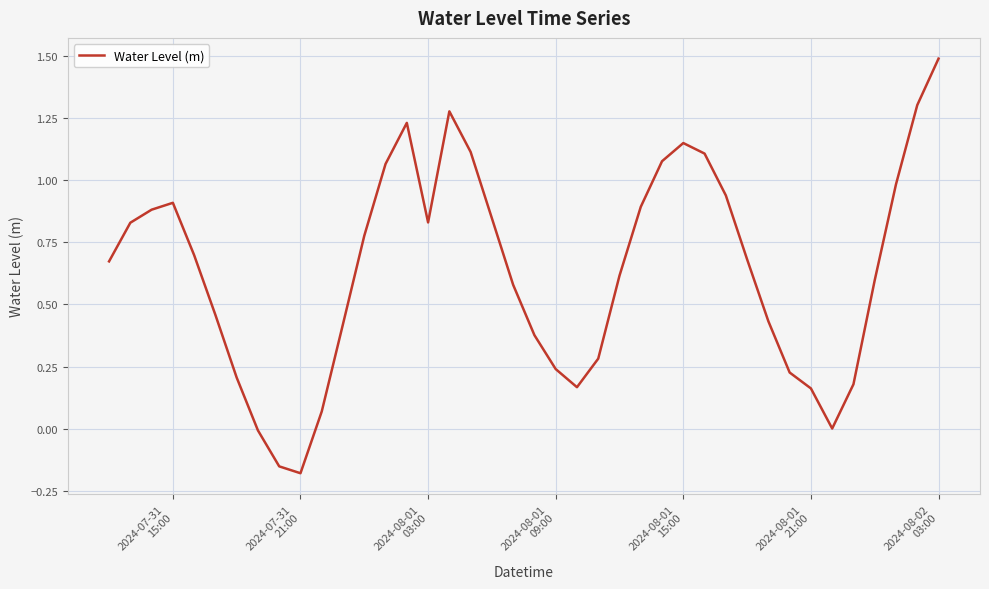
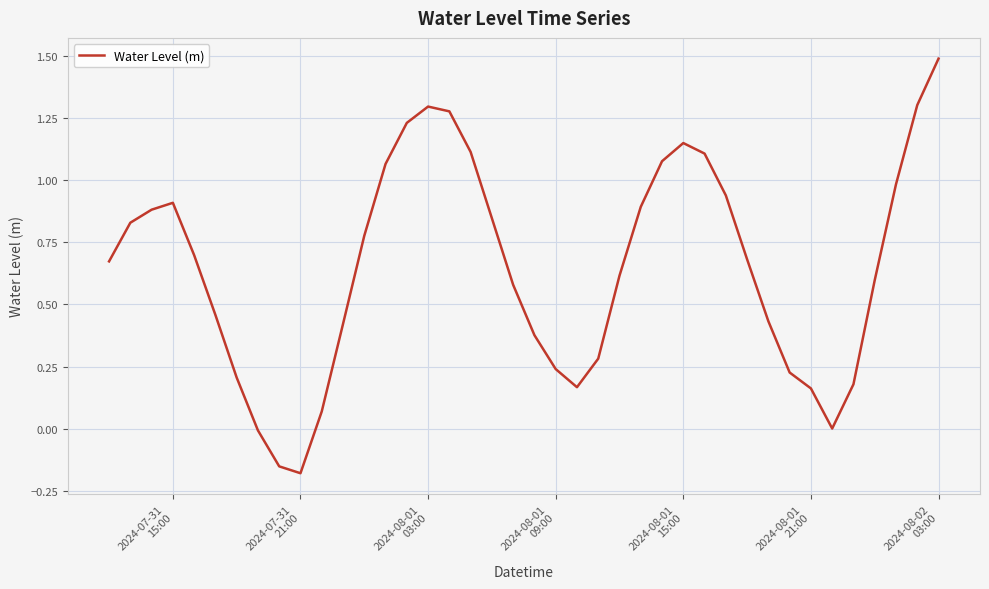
  {
    "2024-07-31 15:00": 0.91,
    "2024-07-31 21:00": -0.18,
-   "2024-08-01 03:00": 0.83,
+   "2024-08-01 03:00": 1.30,
    "2024-08-01 09:00": 0.24,
    "2024-08-01 15:00": 1.15,
    "2024-08-01 21:00": 0.16,
    "2024-08-02 03:00": 1.49
  }
